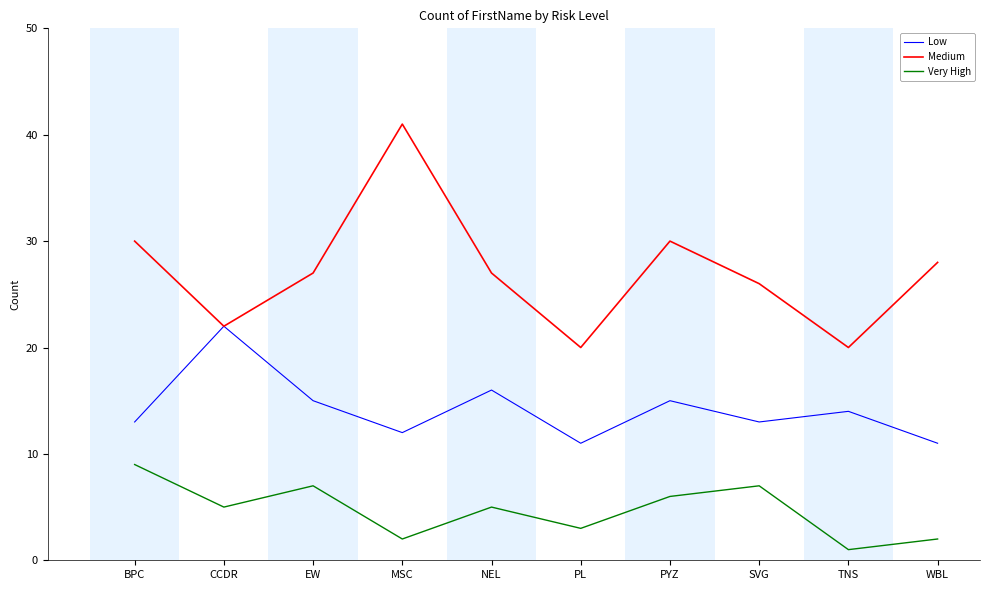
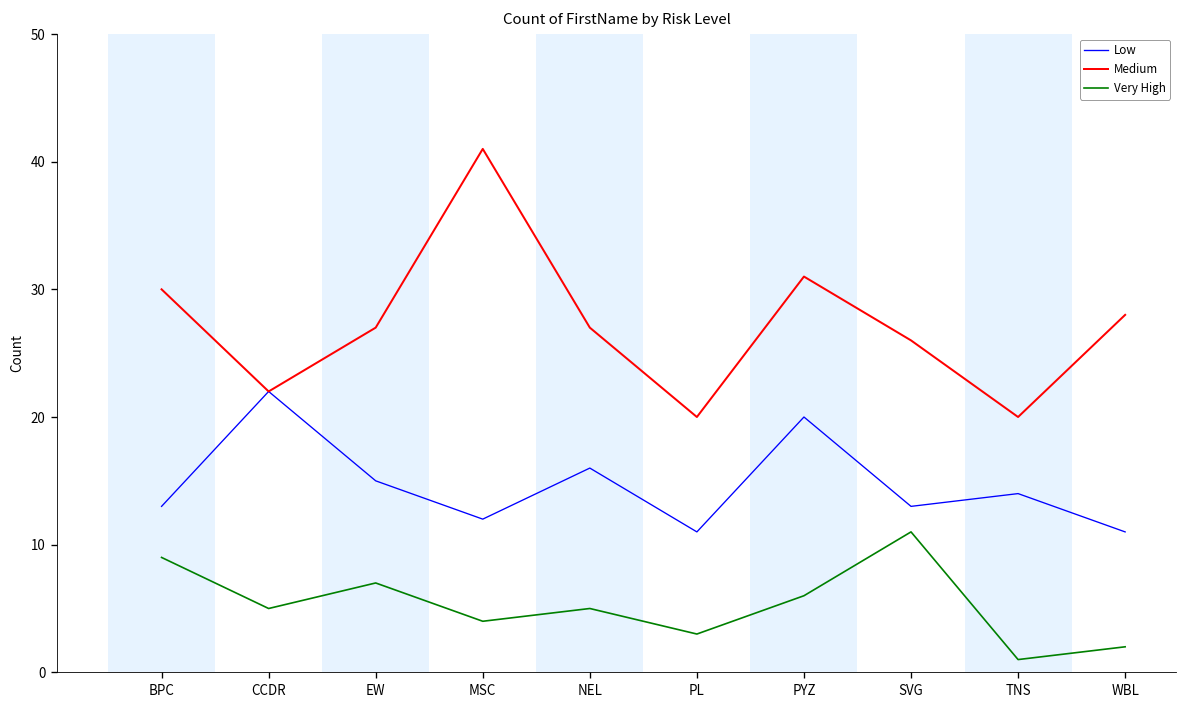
  {
    "Low": {
      "BPC": 13,
      "EW": 15,
      "MSC": 12,
      "NEL": 16,
      "PL": 11,
-     "PYZ": 15,
+     "PYZ": 20,
      "SVG": 13,
      "TNS": 14,
      "WBL": 11
    },
    "Medium": {
      "BPC": 30,
      "EW": 27,
      "MSC": 41,
      "NEL": 27,
      "PL": 20,
-     "PYZ": 30,
+     "PYZ": 31,
      "SVG": 26,
      "TNS": 20,
      "WBL": 28
    },
    "Very High": {
      "BPC": 9,
      "CCDR": 5,
      "EW": 7,
-     "MSC": 2,
+     "MSC": 4,
      "NEL": 5,
      "PL": 3,
      "PYZ": 6,
-     "SVG": 7,
+     "SVG": 11,
      "TNS": 1,
      "WBL": 2
    }
  }
